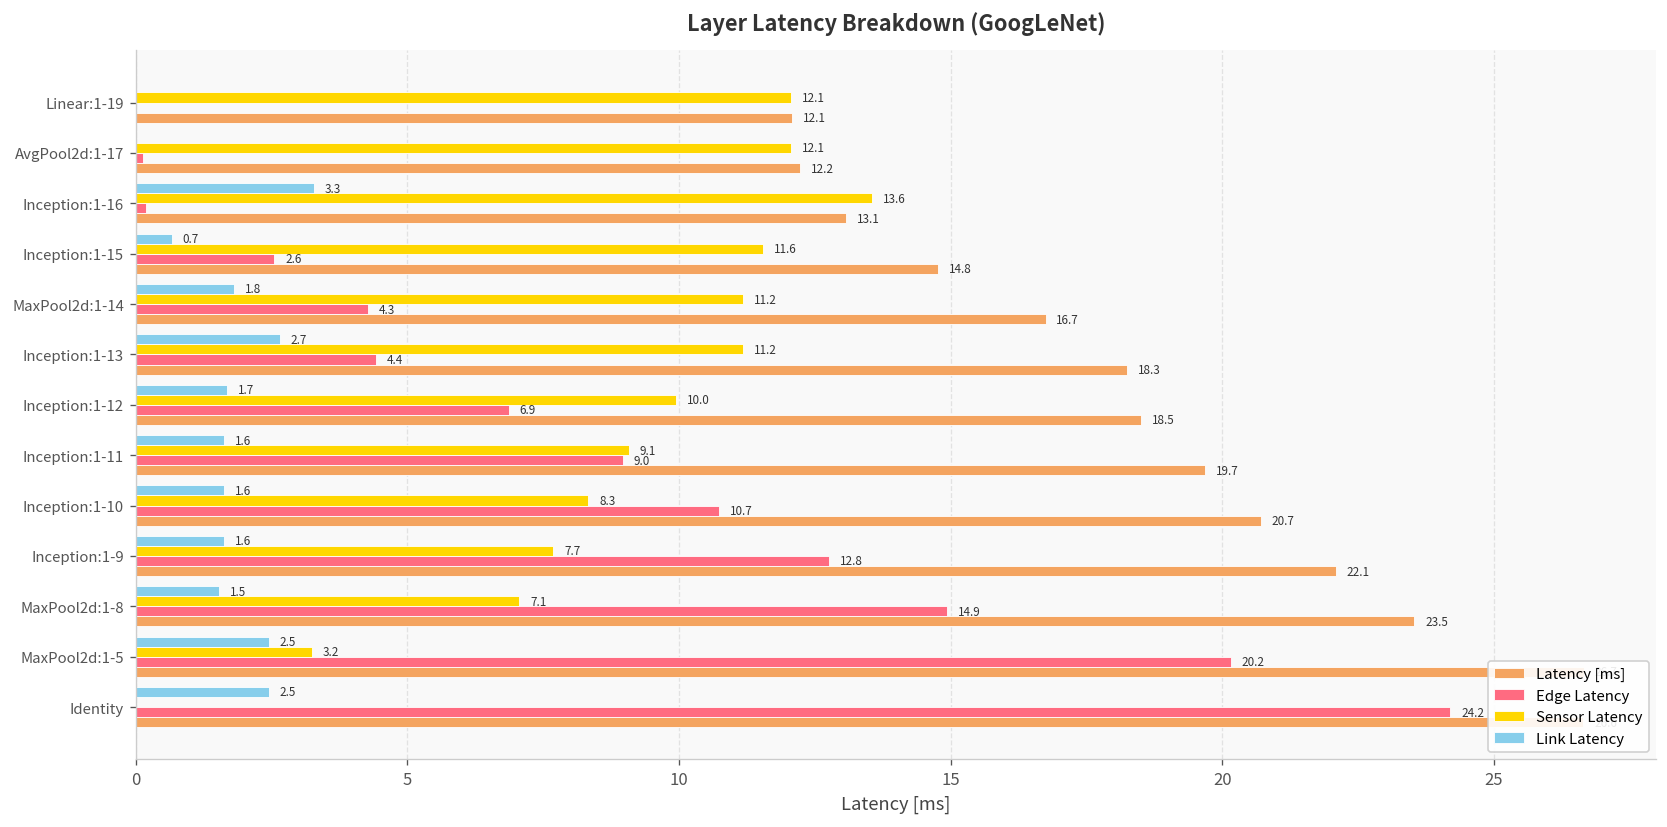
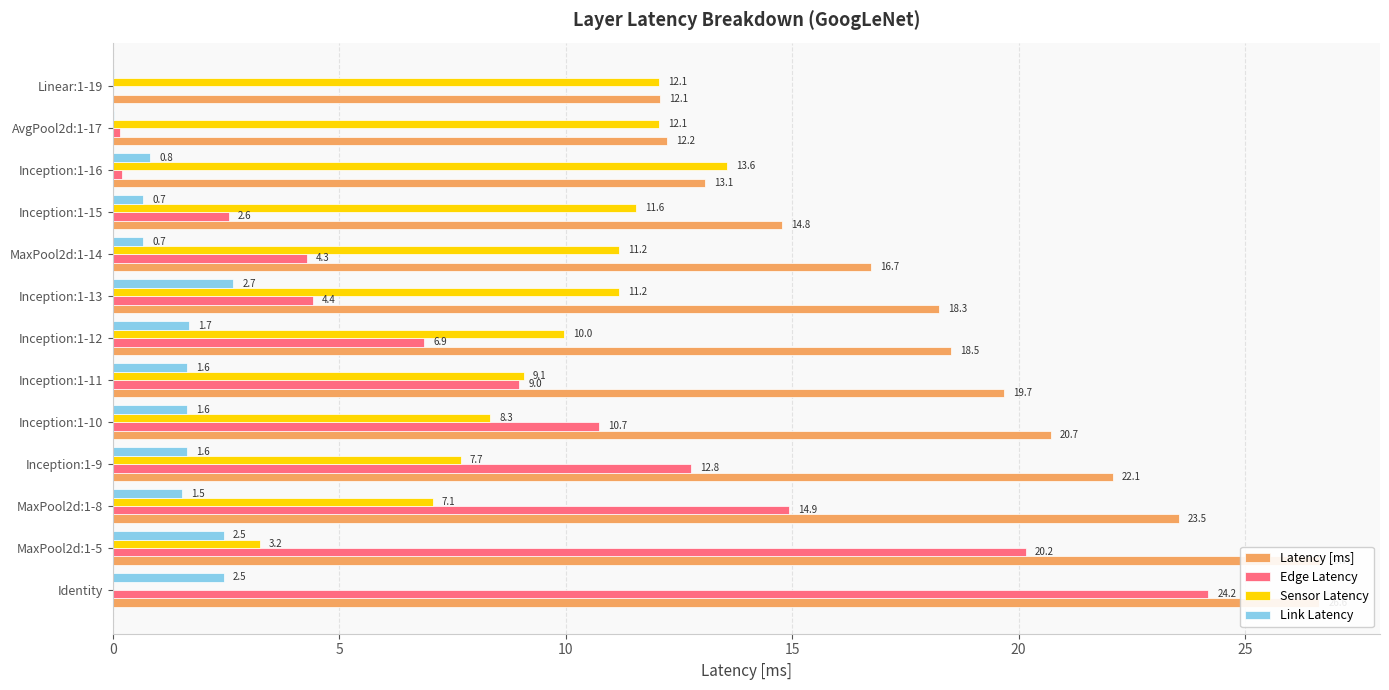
  {
    "Latency [ms]": {
      "Linear:1-19": 12.1,
      "AvgPool2d:1-17": 12.2,
      "Inception:1-16": 13.1,
      "Inception:1-15": 14.8,
      "MaxPool2d:1-14": 16.7,
      "Inception:1-13": 18.3,
      "Inception:1-12": 18.5,
      "Inception:1-11": 19.7,
      "Inception:1-10": 20.7,
      "Inception:1-9": 22.1,
      "MaxPool2d:1-8": 23.5
    },
    "Edge Latency": {
      "Inception:1-15": 2.6,
      "MaxPool2d:1-14": 4.3,
      "Inception:1-13": 4.4,
      "Inception:1-12": 6.9,
      "Inception:1-11": 9.0,
      "Inception:1-10": 10.7,
      "Inception:1-9": 12.8,
      "MaxPool2d:1-8": 14.9,
      "MaxPool2d:1-5": 20.2,
      "Identity": 24.2
    },
    "Sensor Latency": {
      "Linear:1-19": 12.1,
      "AvgPool2d:1-17": 12.1,
      "Inception:1-16": 13.6,
      "Inception:1-15": 11.6,
      "MaxPool2d:1-14": 11.2,
      "Inception:1-13": 11.2,
      "Inception:1-12": 10.0,
      "Inception:1-11": 9.1,
      "Inception:1-10": 8.3,
      "Inception:1-9": 7.7,
      "MaxPool2d:1-8": 7.1,
      "MaxPool2d:1-5": 3.2
    },
    "Link Latency": {
-     "Inception:1-16": 3.3,
+     "Inception:1-16": 0.8,
      "Inception:1-15": 0.7,
-     "MaxPool2d:1-14": 1.8,
+     "MaxPool2d:1-14": 0.7,
      "Inception:1-13": 2.7,
      "Inception:1-12": 1.7,
      "Inception:1-11": 1.6,
      "Inception:1-10": 1.6,
      "Inception:1-9": 1.6,
      "MaxPool2d:1-8": 1.5,
      "MaxPool2d:1-5": 2.5,
      "Identity": 2.5
    }
  }
